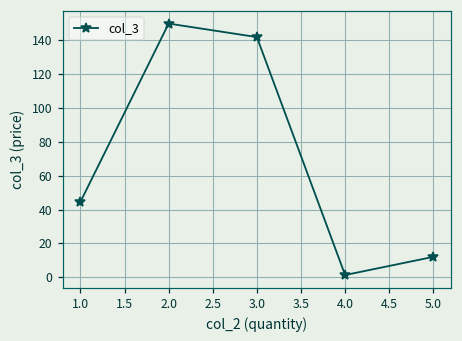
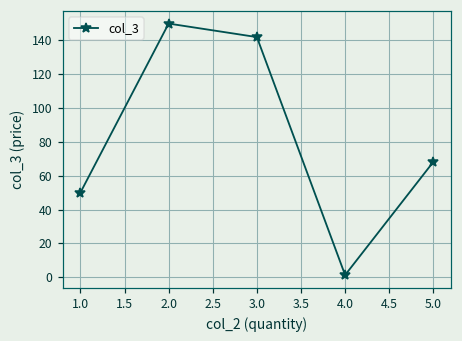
  {
-   "1.0": 45,
+   "1.0": 50,
    "2.0": 150,
    "3.0": 142,
    "4.0": 1,
-   "5.0": 12
+   "5.0": 68
  }
